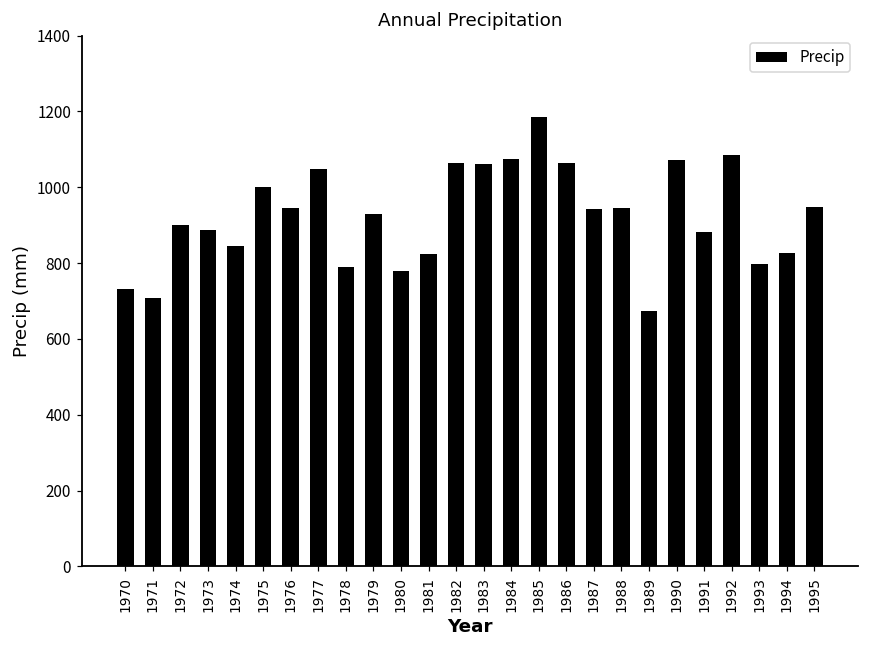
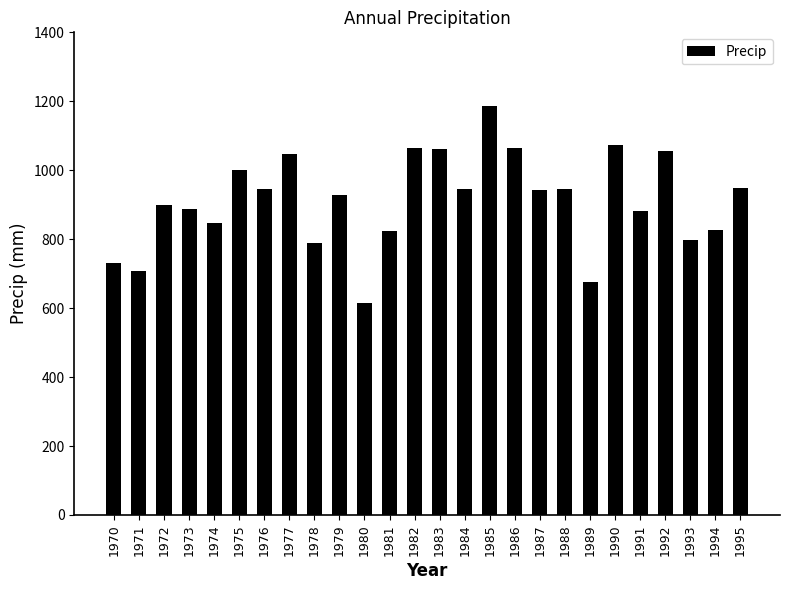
  {
    "1970": 730,
    "1971": 710,
    "1972": 900,
    "1973": 890,
    "1974": 850,
    "1975": 1000,
    "1976": 950,
    "1977": 1050,
    "1978": 790,
    "1979": 930,
-   "1980": 780,
+   "1980": 620,
    "1981": 820,
    "1982": 1060,
    "1983": 1060,
-   "1984": 1070,
+   "1984": 950,
    "1985": 1190,
    "1986": 1060,
    "1987": 940,
    "1988": 940,
    "1989": 670,
    "1990": 1070,
    "1991": 880,
-   "1992": 1080,
+   "1992": 1060,
    "1993": 800,
    "1994": 830,
    "1995": 950
  }
